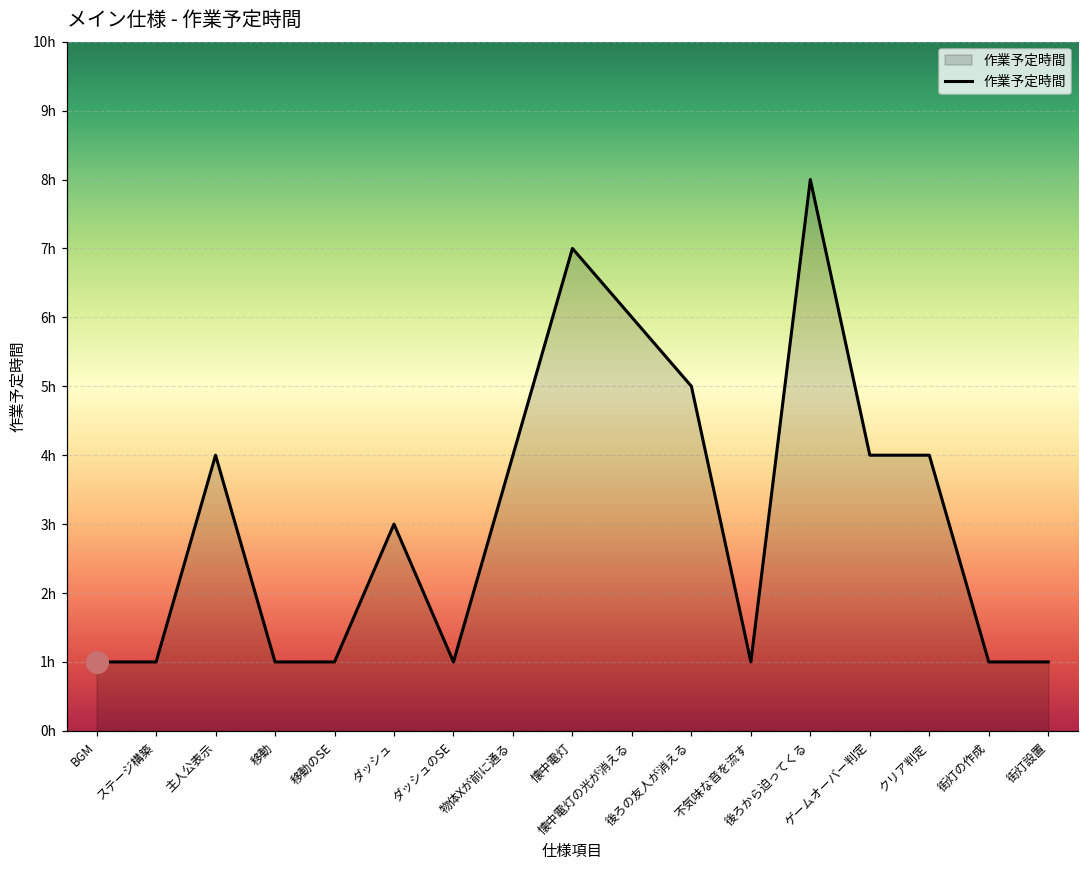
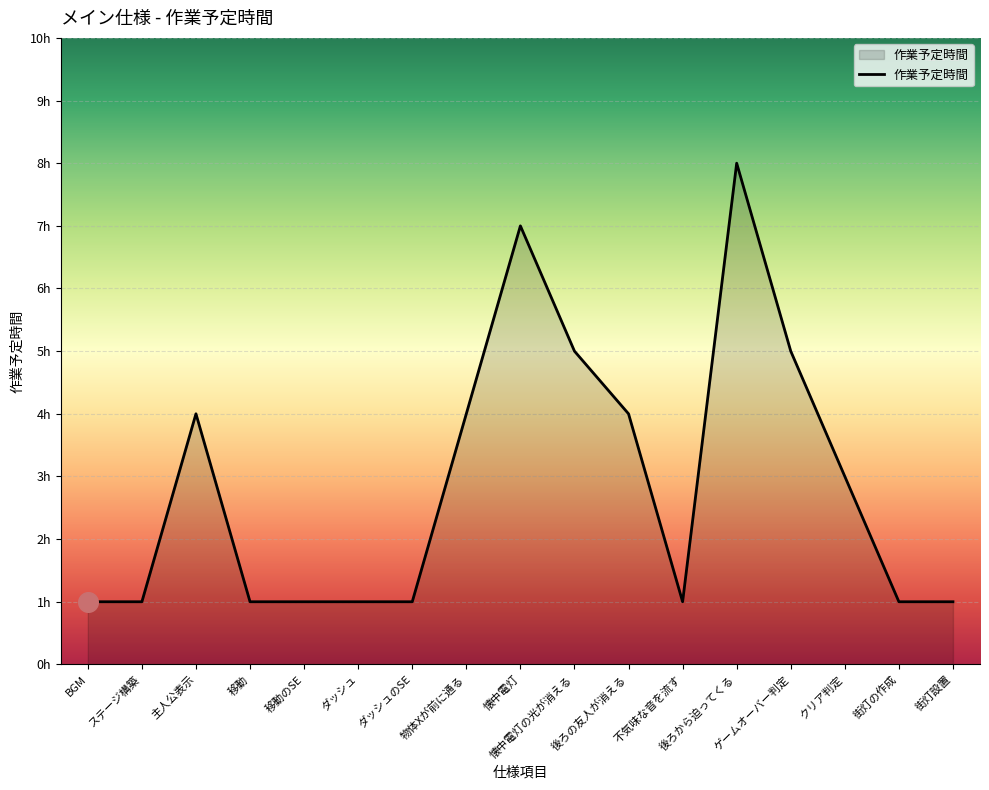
  {
    "作業予定時間": {
      "ステージ構築": "1h",
      "主人公表示": "4h",
      "移動": "1h",
      "移動のSE": "1h",
-     "ダッシュ": "3h",
+     "ダッシュ": "1h",
      "ダッシュのSE": "1h",
      "物体Xが前に通る": "4h",
      "懐中電灯": "7h",
-     "懐中電灯の光が消える": "6h",
-     "後ろの友人が消える": "5h",
+     "懐中電灯の光が消える": "5h",
+     "後ろの友人が消える": "4h",
      "不気味な音を流す": "1h",
      "後ろから迫ってくる": "8h",
-     "ゲームオーバー判定": "4h",
-     "クリア判定": "4h",
+     "ゲームオーバー判定": "5h",
+     "クリア判定": "3h",
      "街灯の作成": "1h",
      "街灯設置": "1h"
    }
  }
